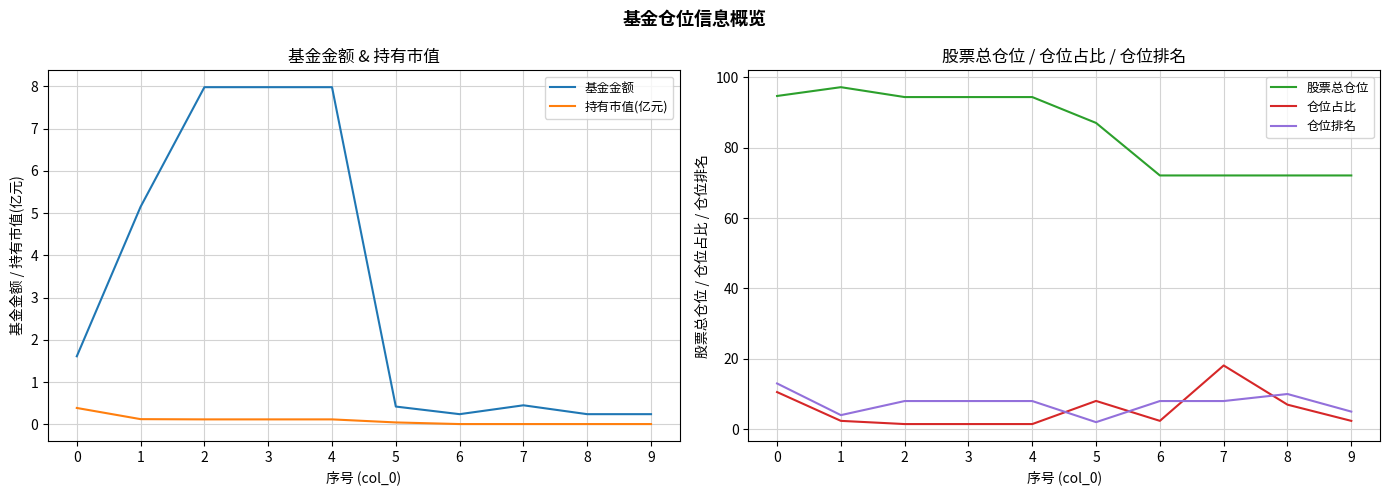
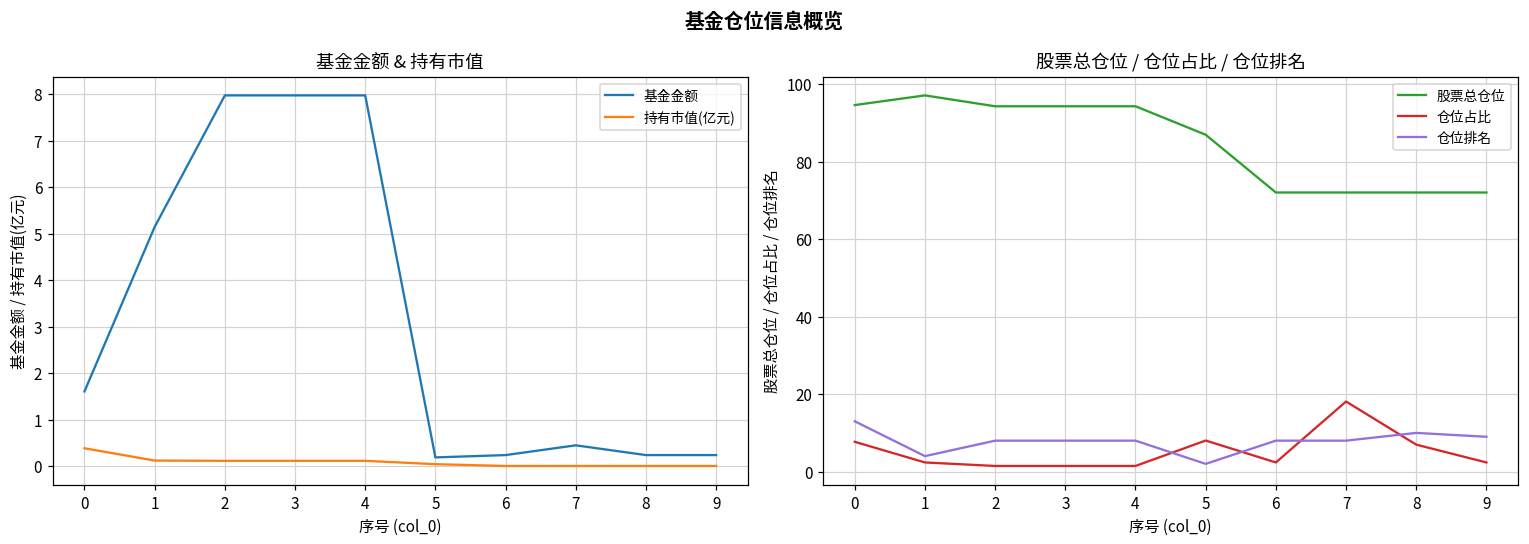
  {
    "基金金额 & 持有市值": {
      "基金金额": {
        "0": 1.6,
        "1": 5.2,
        "2": 8.0,
        "3": 8.0,
        "4": 8.0,
-       "5": 0.4,
+       "5": 0.2,
        "6": 0.2,
        "7": 0.5,
        "8": 0.2,
        "9": 0.2
      },
      "持有市值(亿元)": {
        "0": 0.4,
        "1": 0.1,
        "2": 0.1,
        "3": 0.1,
        "4": 0.1,
        "5": 0.0,
        "6": 0.0,
        "7": 0.0,
        "8": 0.0,
        "9": 0.0
      }
    },
    "股票总仓位 / 仓位占比 / 仓位排名": {
      "股票总仓位": {
        "0": 95,
        "1": 97,
        "2": 94,
        "3": 94,
        "4": 94,
        "5": 87,
        "6": 72,
        "7": 72,
        "8": 72,
        "9": 72
      },
      "仓位占比": {
-       "0": 11,
+       "0": 8,
        "1": 2,
        "2": 1,
        "3": 1,
        "4": 1,
        "5": 8,
        "6": 2,
        "7": 18,
        "8": 7,
        "9": 2
      },
      "仓位排名": {
        "0": 13,
        "1": 4,
        "2": 8,
        "3": 8,
        "4": 8,
        "5": 2,
        "6": 8,
        "7": 8,
        "8": 10,
-       "9": 5
+       "9": 9
      }
    }
  }
